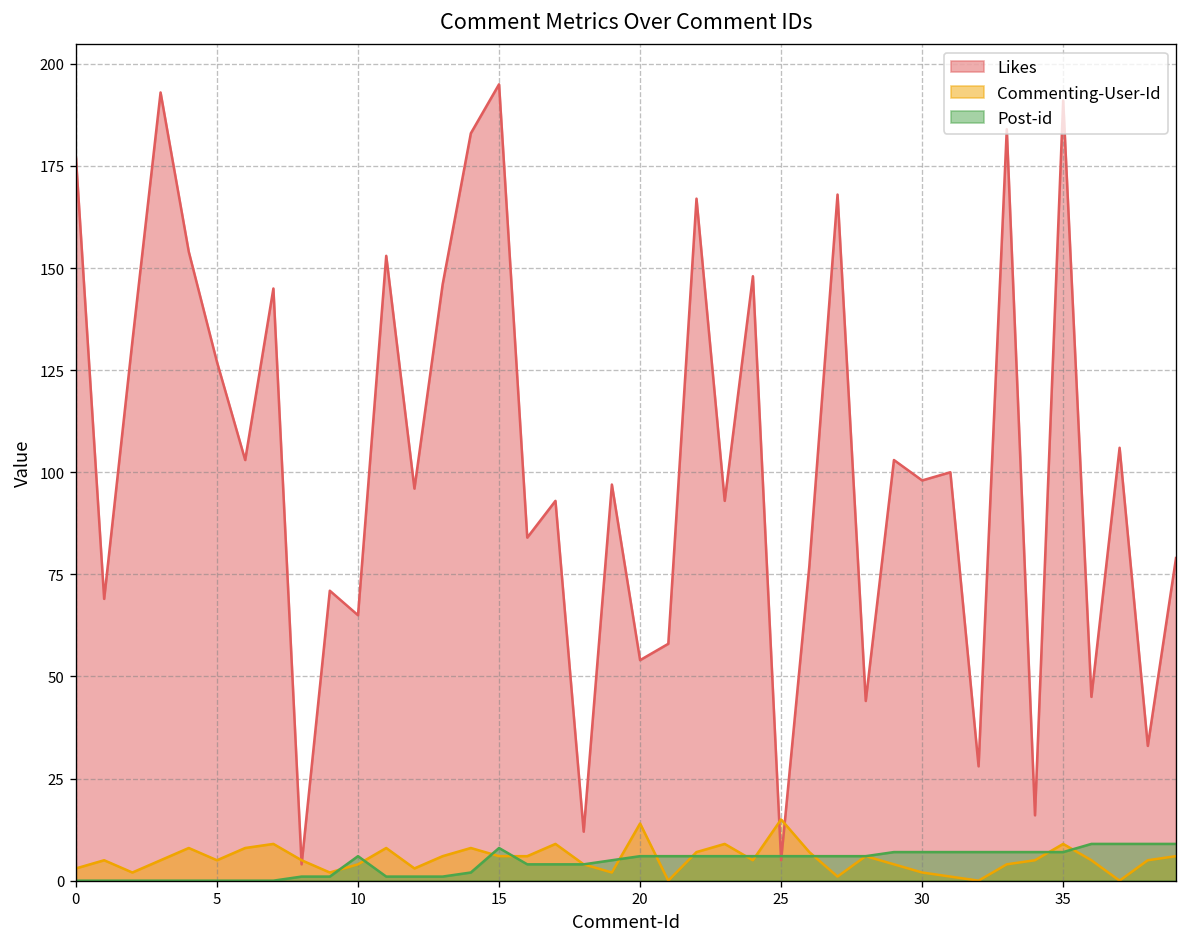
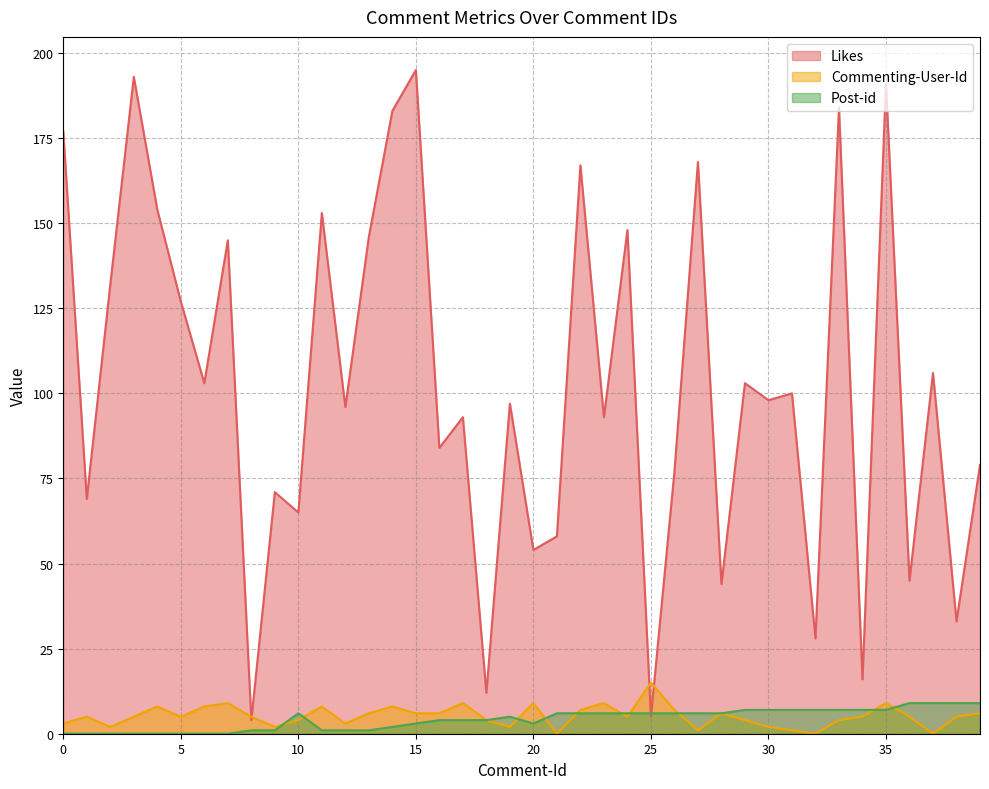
  {
    "Likes": {
      "0": 177,
      "5": 127,
      "10": 65,
      "15": 195,
      "20": 54,
      "25": 5,
      "30": 98
    },
    "Commenting-User-Id": {
      "0": 3,
      "5": 5,
      "10": 4,
      "15": 6,
-     "20": 14,
+     "20": 9,
      "25": 15,
      "30": 2,
      "35": 9
    },
    "Post-id": {
      "0": 0,
      "5": 0,
      "10": 6,
-     "15": 8,
-     "20": 6,
+     "15": 3,
+     "20": 3,
      "25": 6,
      "30": 7,
      "35": 7
    }
  }
